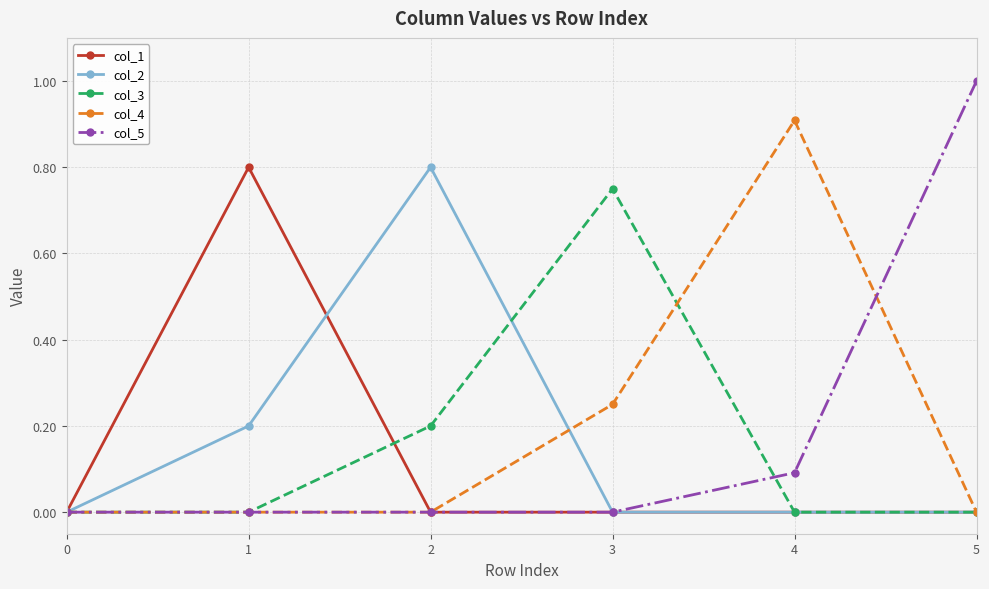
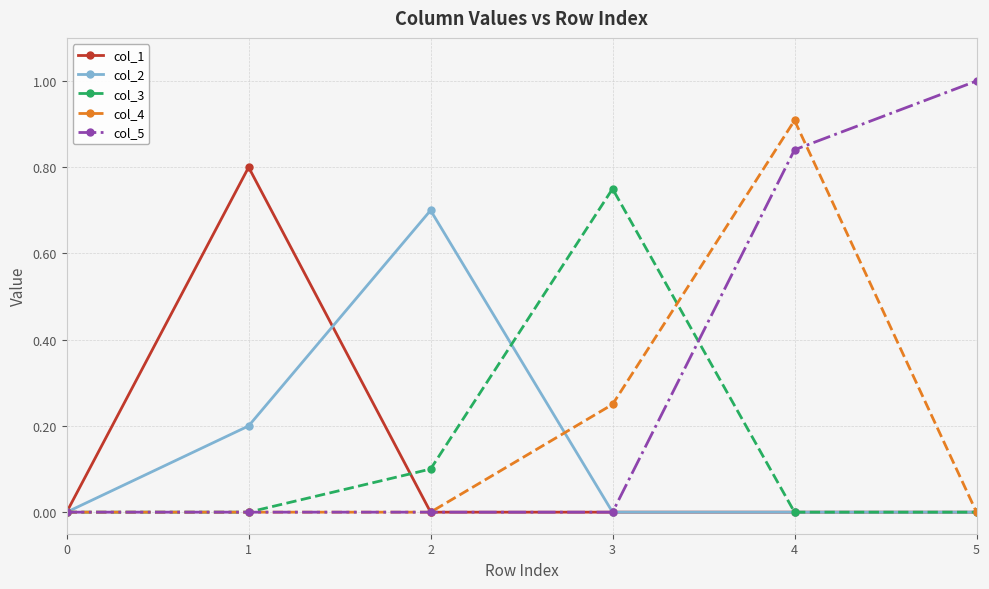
  {
    "col_1": {
      "1": 0.80
    },
    "col_2": {
      "1": 0.2,
-     "2": 0.8
+     "2": 0.7
    },
    "col_3": {
-     "2": 0.2,
+     "2": 0.1,
      "3": 0.75
    },
    "col_4": {
      "3": 0.25,
      "4": 0.91
    },
    "col_5": {
-     "4": 0.09,
+     "4": 0.84,
      "5": 1.00
    }
  }
